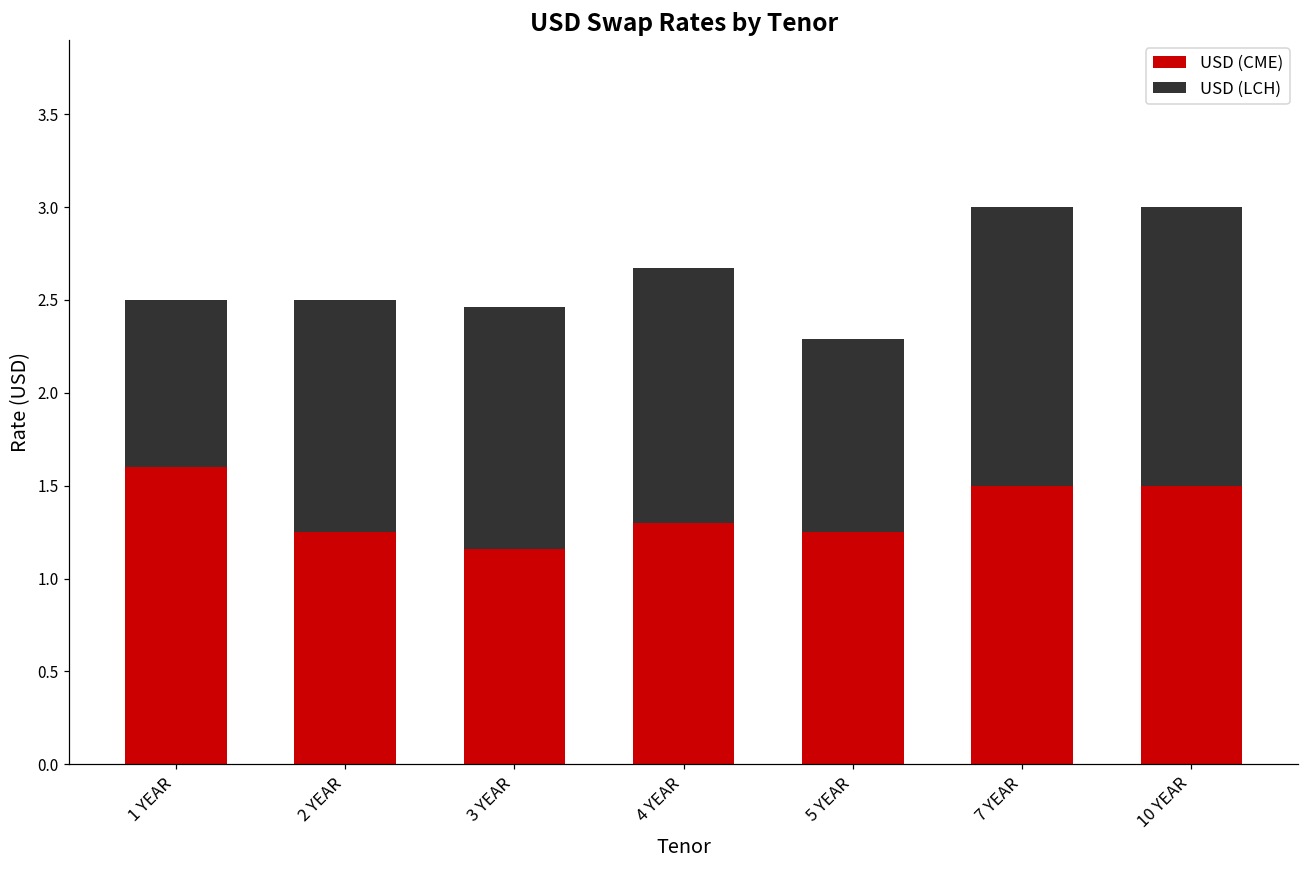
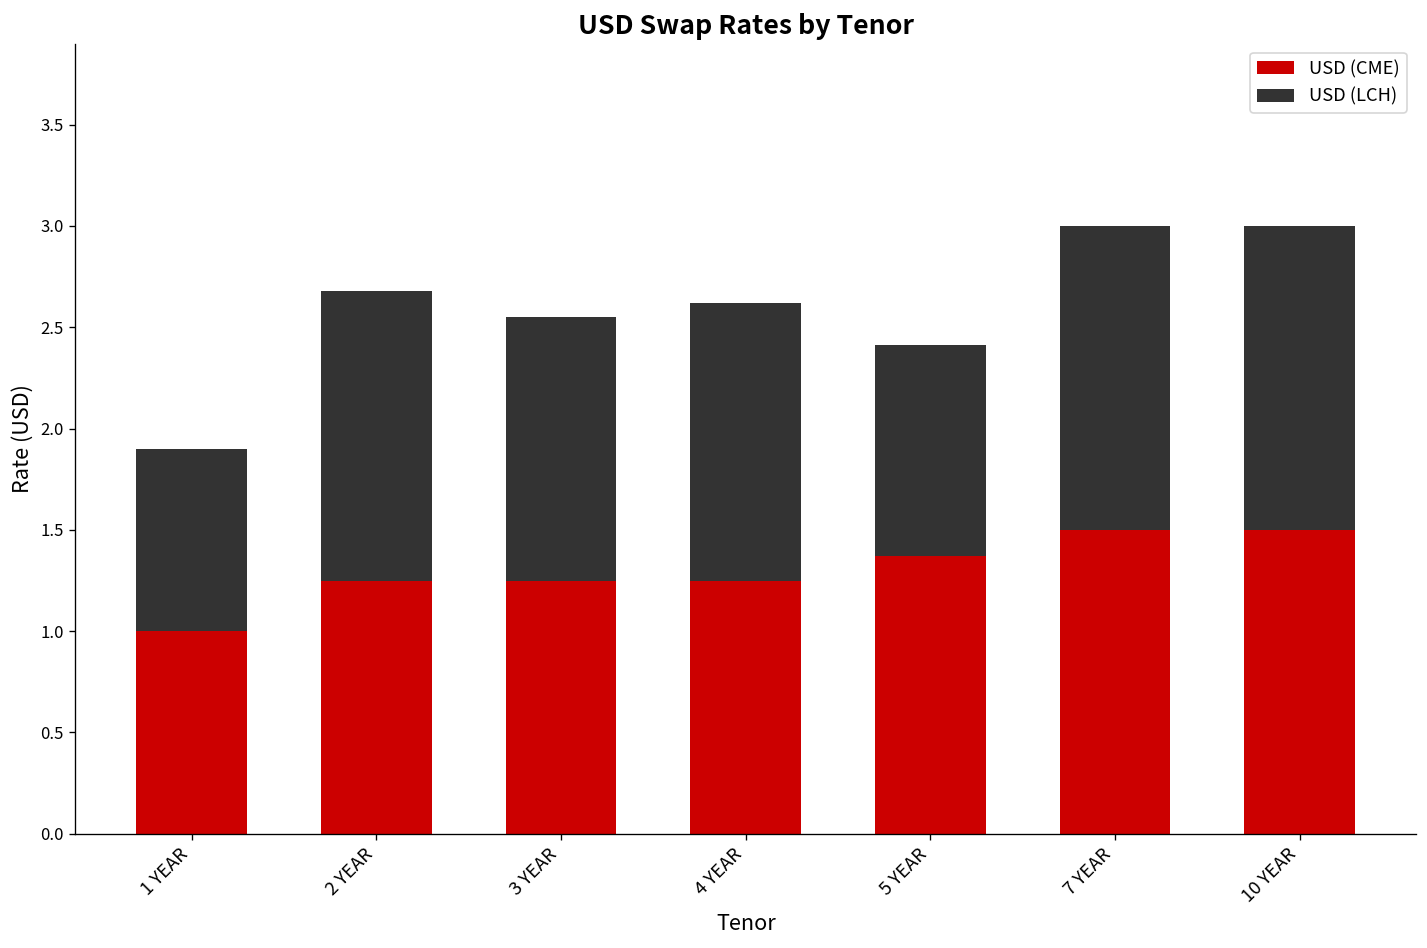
  {
    "USD (CME)": {
-     "1 YEAR": 1.6,
+     "1 YEAR": 1.0,
      "2 YEAR": 1.25,
-     "3 YEAR": 1.16,
-     "4 YEAR": 1.30,
-     "5 YEAR": 1.25,
+     "3 YEAR": 1.25,
+     "4 YEAR": 1.25,
+     "5 YEAR": 1.37,
      "7 YEAR": 1.50,
      "10 YEAR": 1.50
    },
    "USD (LCH)": {
      "1 YEAR": 0.90,
-     "2 YEAR": 1.25,
+     "2 YEAR": 1.43,
      "3 YEAR": 1.30,
      "4 YEAR": 1.37,
      "5 YEAR": 1.04,
      "7 YEAR": 1.50,
      "10 YEAR": 1.50
    }
  }
